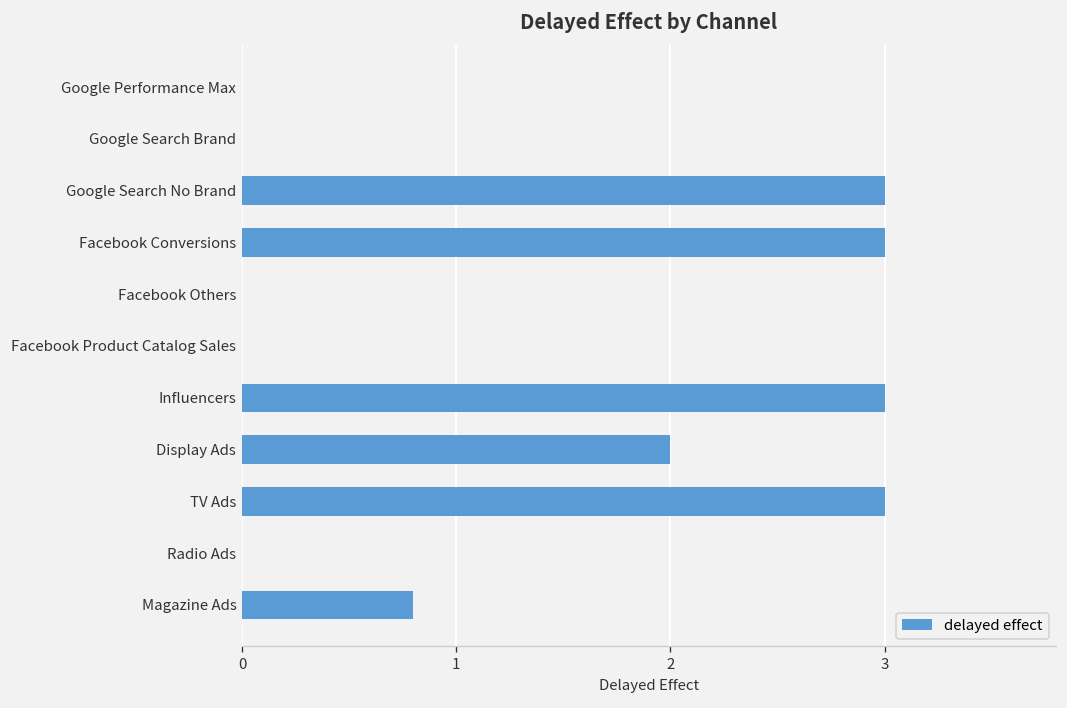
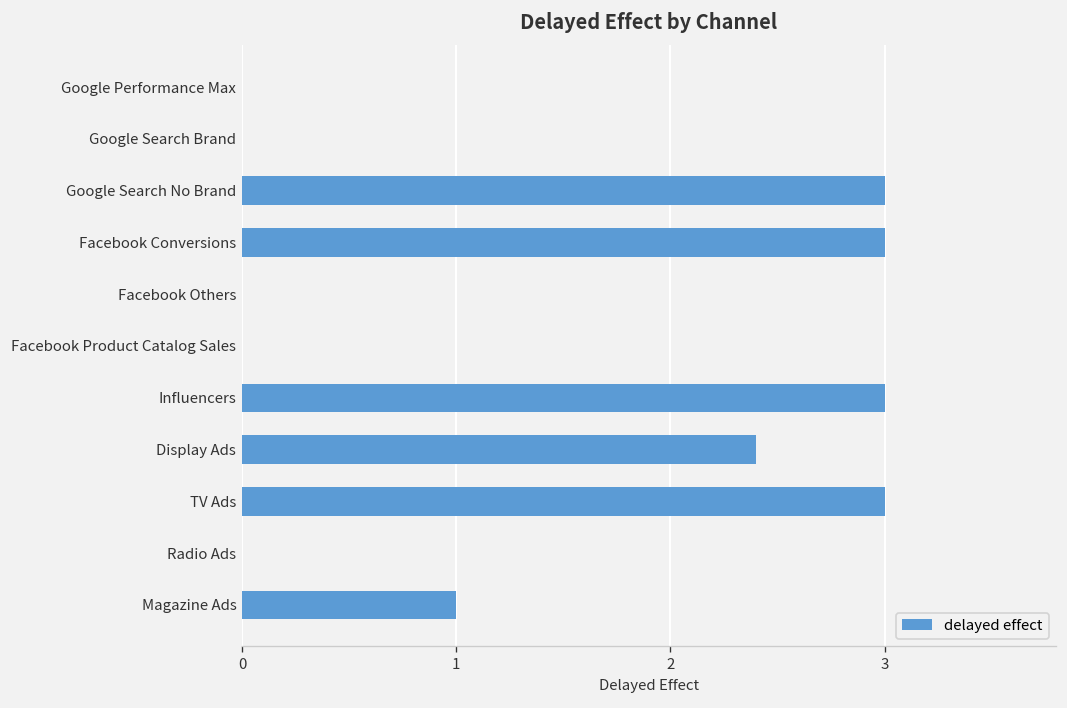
  {
    "Google Performance Max": 0.0,
    "Google Search Brand": 0.0,
    "Google Search No Brand": 3.0,
    "Facebook Conversions": 3.0,
    "Facebook Others": 0.0,
    "Facebook Product Catalog Sales": 0.0,
    "Influencers": 3.0,
-   "Display Ads": 2.0,
+   "Display Ads": 2.4,
    "TV Ads": 3.0,
    "Radio Ads": 0.0,
-   "Magazine Ads": 0.8
+   "Magazine Ads": 1.0
  }
